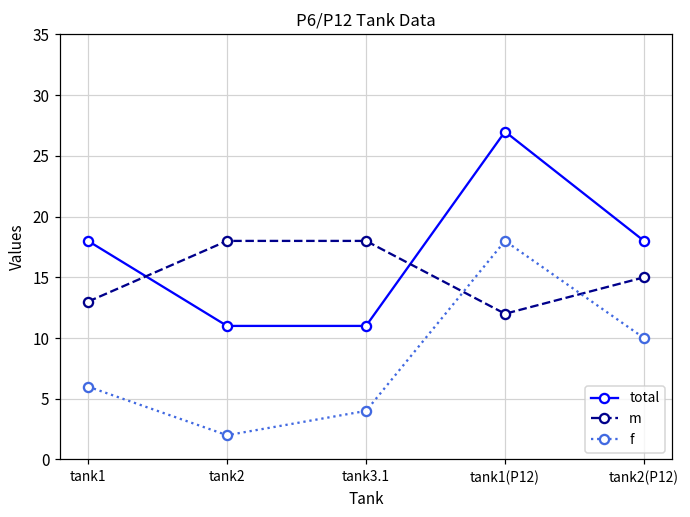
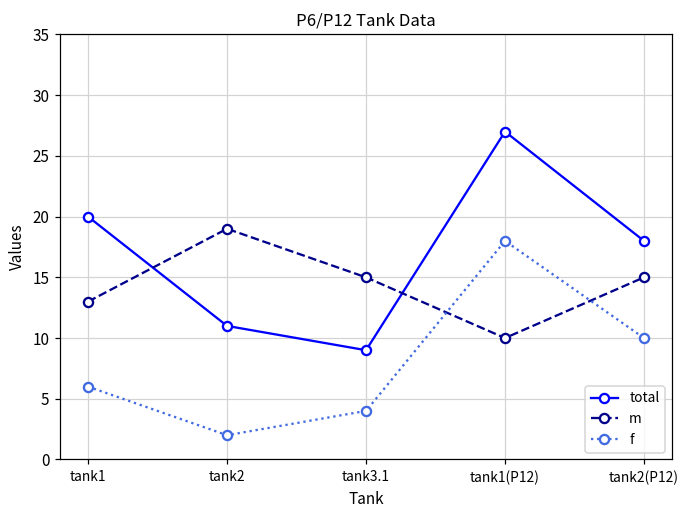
  {
    "total": {
-     "tank1": 18,
+     "tank1": 20,
      "tank2": 11,
-     "tank3.1": 11,
+     "tank3.1": 9,
      "tank1(P12)": 27,
      "tank2(P12)": 18
    },
    "m": {
      "tank1": 13,
-     "tank2": 18,
-     "tank3.1": 18,
-     "tank1(P12)": 12,
+     "tank2": 19,
+     "tank3.1": 15,
+     "tank1(P12)": 10,
      "tank2(P12)": 15
    },
    "f": {
      "tank1": 6,
      "tank2": 2,
      "tank3.1": 4,
      "tank1(P12)": 18,
      "tank2(P12)": 10
    }
  }
